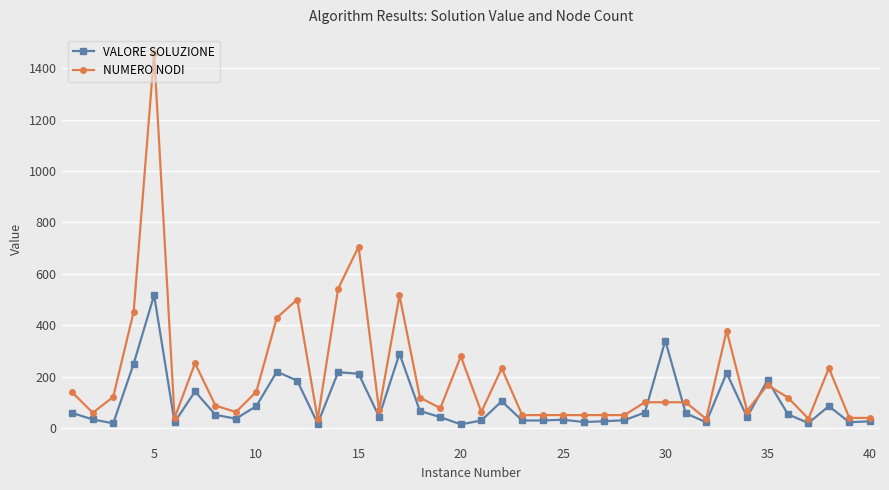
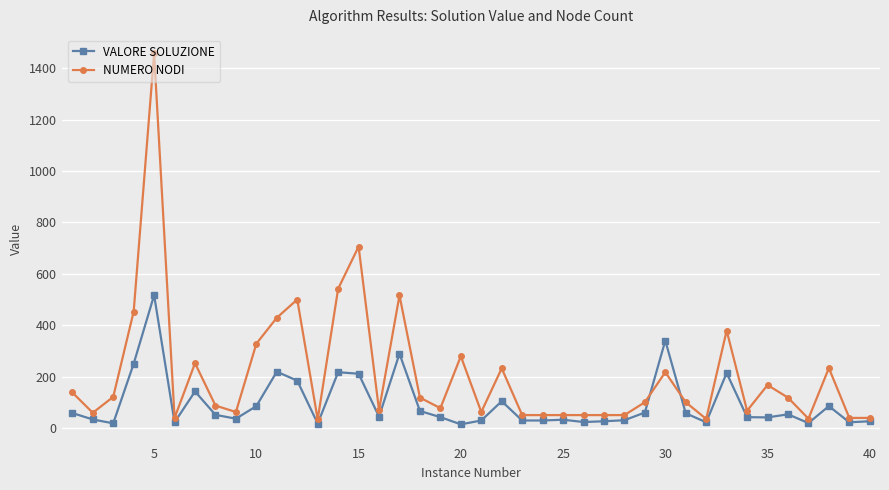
  {
    "VALORE SOLUZIONE": {
      "5": 520,
      "10": 90,
      "15": 210,
      "20": 10,
      "25": 30,
      "30": 340,
-     "35": 190,
+     "35": 40,
      "40": 30
    },
    "NUMERO NODI": {
-     "10": 140,
+     "10": 330,
      "15": 710,
      "20": 280,
      "25": 50,
-     "30": 100,
+     "30": 220,
      "35": 170,
      "40": 40
    }
  }
